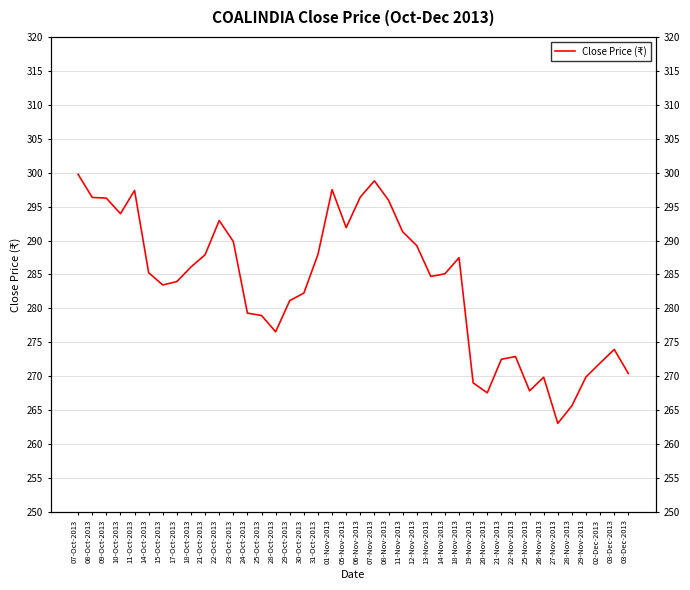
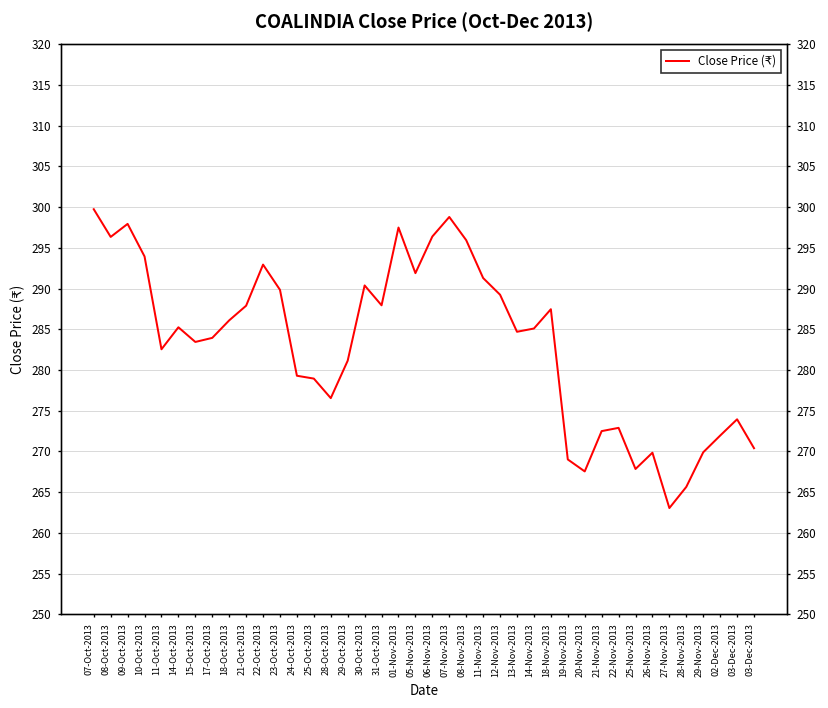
  {
    "07-Oct-2013": 300,
    "08-Oct-2013": 296,
-   "09-Oct-2013": 296,
+   "09-Oct-2013": 298,
    "10-Oct-2013": 294,
-   "11-Oct-2013": 297,
+   "11-Oct-2013": 283,
    "14-Oct-2013": 285,
    "15-Oct-2013": 283,
    "17-Oct-2013": 284,
    "18-Oct-2013": 286,
    "21-Oct-2013": 288,
    "22-Oct-2013": 293,
    "23-Oct-2013": 290,
    "24-Oct-2013": 279,
    "25-Oct-2013": 279,
    "28-Oct-2013": 277,
    "29-Oct-2013": 281,
-   "30-Oct-2013": 282,
+   "30-Oct-2013": 290,
    "31-Oct-2013": 288,
    "01-Nov-2013": 298,
    "05-Nov-2013": 292,
    "06-Nov-2013": 296,
    "07-Nov-2013": 299,
    "08-Nov-2013": 296,
    "11-Nov-2013": 291,
    "12-Nov-2013": 289,
    "13-Nov-2013": 285,
    "14-Nov-2013": 285,
    "18-Nov-2013": 287,
    "19-Nov-2013": 269,
    "20-Nov-2013": 268,
    "21-Nov-2013": 273,
    "22-Nov-2013": 273,
    "25-Nov-2013": 268,
    "26-Nov-2013": 270,
    "27-Nov-2013": 263,
    "28-Nov-2013": 266,
    "29-Nov-2013": 270,
    "02-Dec-2013": 272
  }
